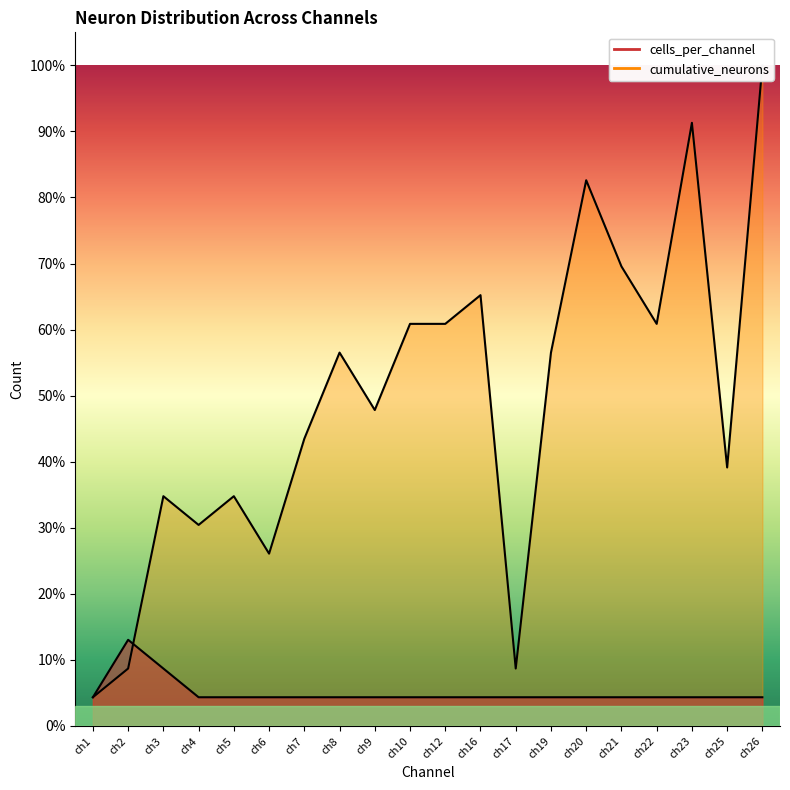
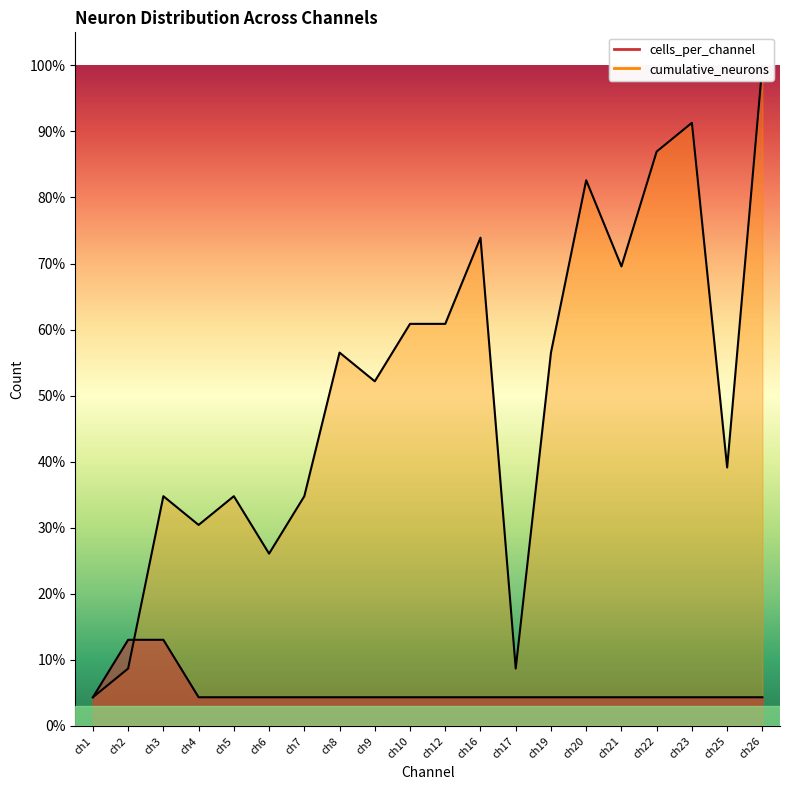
  {
    "cells_per_channel": {
      "ch2": "13%",
-     "ch3": "9%",
+     "ch3": "13%",
      "ch4": "4%",
      "ch5": "4%",
      "ch6": "4%",
      "ch7": "4%",
      "ch8": "4%",
      "ch9": "4%",
      "ch10": "4%",
      "ch12": "4%",
      "ch16": "4%",
      "ch17": "4%",
      "ch19": "4%",
      "ch20": "4%",
      "ch21": "4%",
      "ch22": "4%",
      "ch23": "4%",
      "ch25": "4%",
      "ch26": "4%"
    },
    "cumulative_neurons": {
      "ch2": "9%",
      "ch3": "35%",
      "ch4": "30%",
      "ch5": "35%",
      "ch6": "26%",
-     "ch7": "43%",
+     "ch7": "35%",
      "ch8": "57%",
-     "ch9": "48%",
+     "ch9": "52%",
      "ch10": "61%",
      "ch12": "61%",
-     "ch16": "65%",
+     "ch16": "74%",
      "ch17": "9%",
      "ch19": "57%",
      "ch20": "83%",
      "ch21": "70%",
-     "ch22": "61%",
+     "ch22": "87%",
      "ch23": "91%",
      "ch25": "39%"
    }
  }
